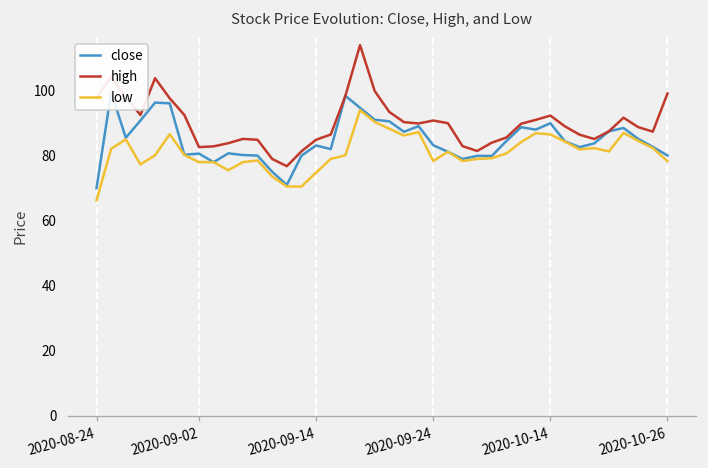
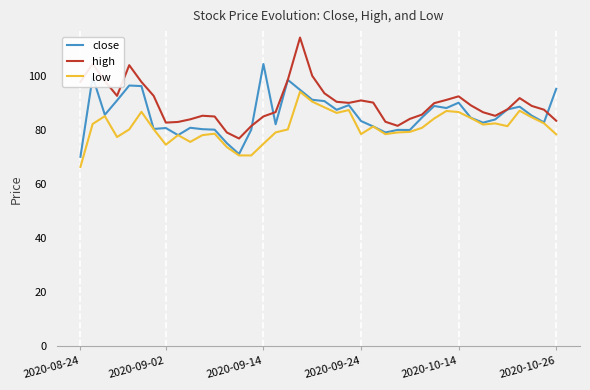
  {
    "close": {
      "2020-08-24": 70,
      "2020-09-02": 81,
-     "2020-09-14": 83,
+     "2020-09-14": 104,
      "2020-09-24": 83,
      "2020-10-14": 90,
-     "2020-10-26": 80
+     "2020-10-26": 95
    },
    "high": {
      "2020-09-02": 83,
      "2020-09-14": 85,
      "2020-09-24": 91,
      "2020-10-14": 92,
-     "2020-10-26": 99
+     "2020-10-26": 83
    },
    "low": {
      "2020-08-24": 66,
-     "2020-09-02": 78,
+     "2020-09-02": 74,
      "2020-09-14": 75,
      "2020-09-24": 78,
      "2020-10-14": 87,
      "2020-10-26": 78
    }
  }
